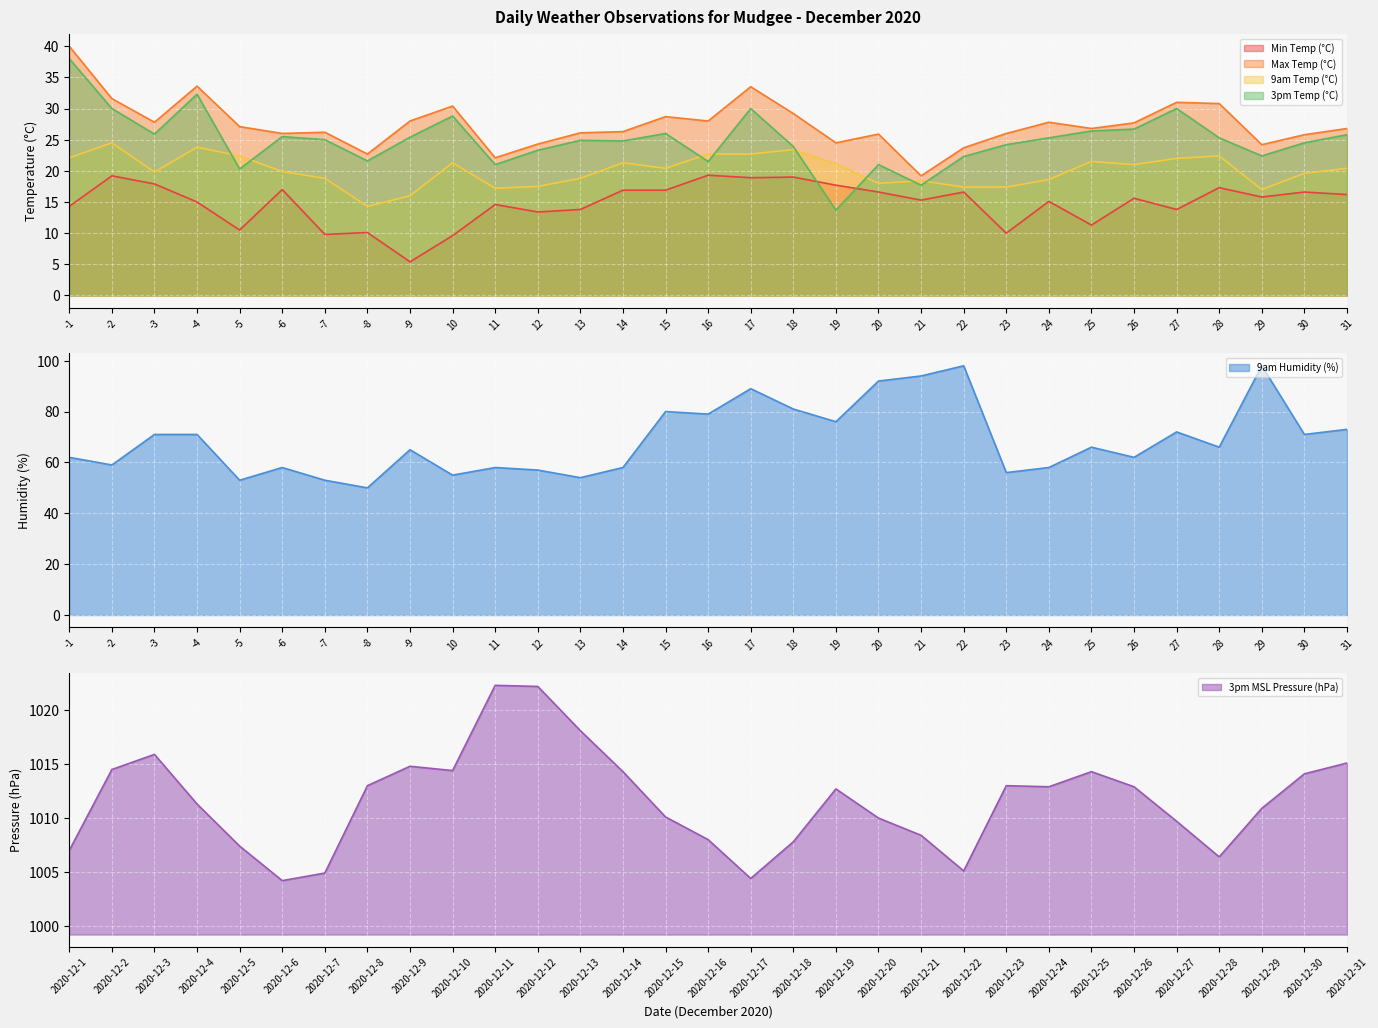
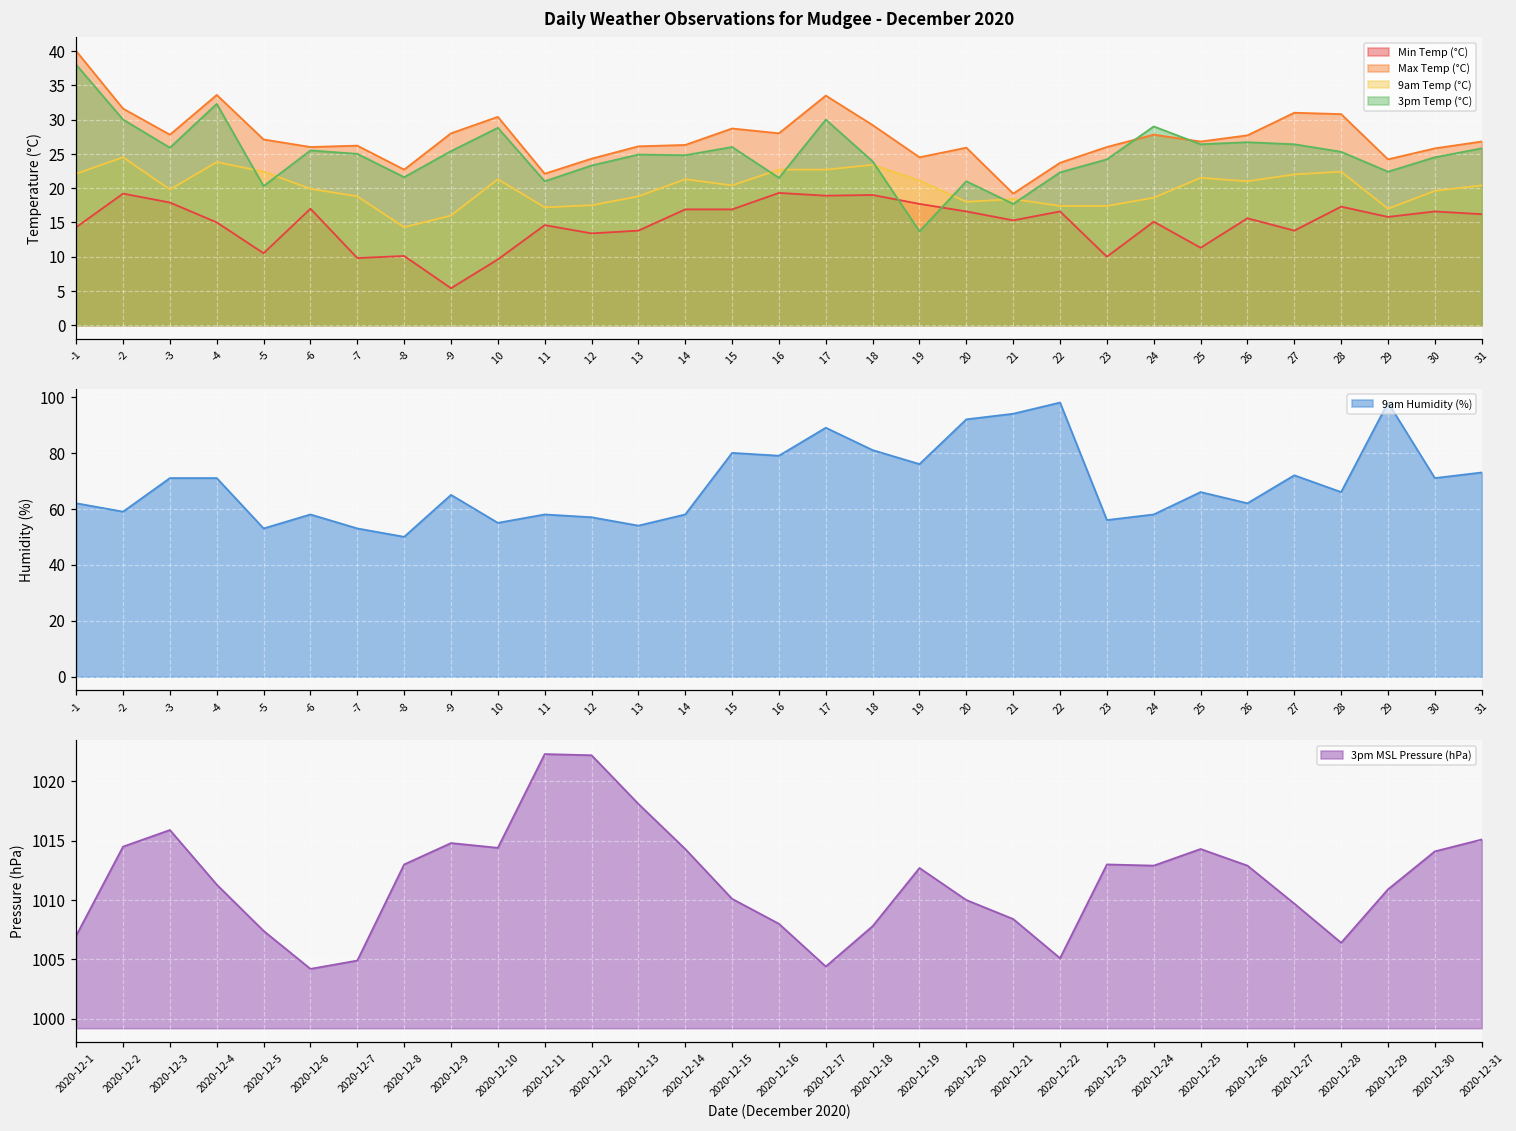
  {
    "Daily Weather Observations for Mudgee - December 2020": {
      "3pm Temp (°C)": {
        "-1": 38,
        "-2": 30,
        "-3": 26,
        "-4": 32,
        "-5": 20,
        "-6": 26,
        "-7": 25,
        "-8": 22,
        "-9": 25,
        "10": 29,
        "11": 21,
        "12": 23,
        "13": 25,
        "14": 25,
        "15": 26,
        "16": 22,
        "17": 30,
        "18": 24,
        "19": 14,
        "20": 21,
        "21": 18,
        "22": 22,
        "23": 24,
-       "24": 25,
+       "24": 29,
        "26": 27,
-       "27": 30,
+       "27": 26,
        "28": 25,
        "29": 22,
        "30": 25,
        "31": 26
      }
    }
  }
